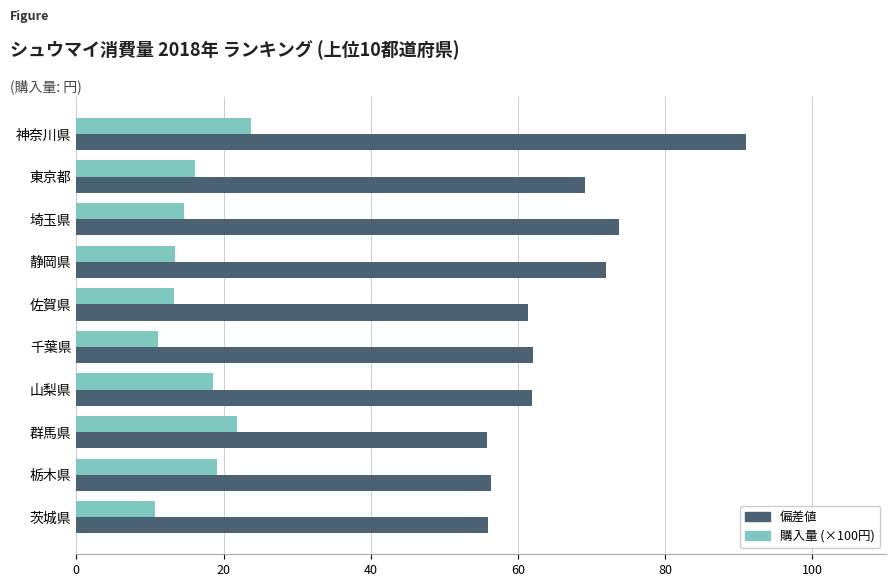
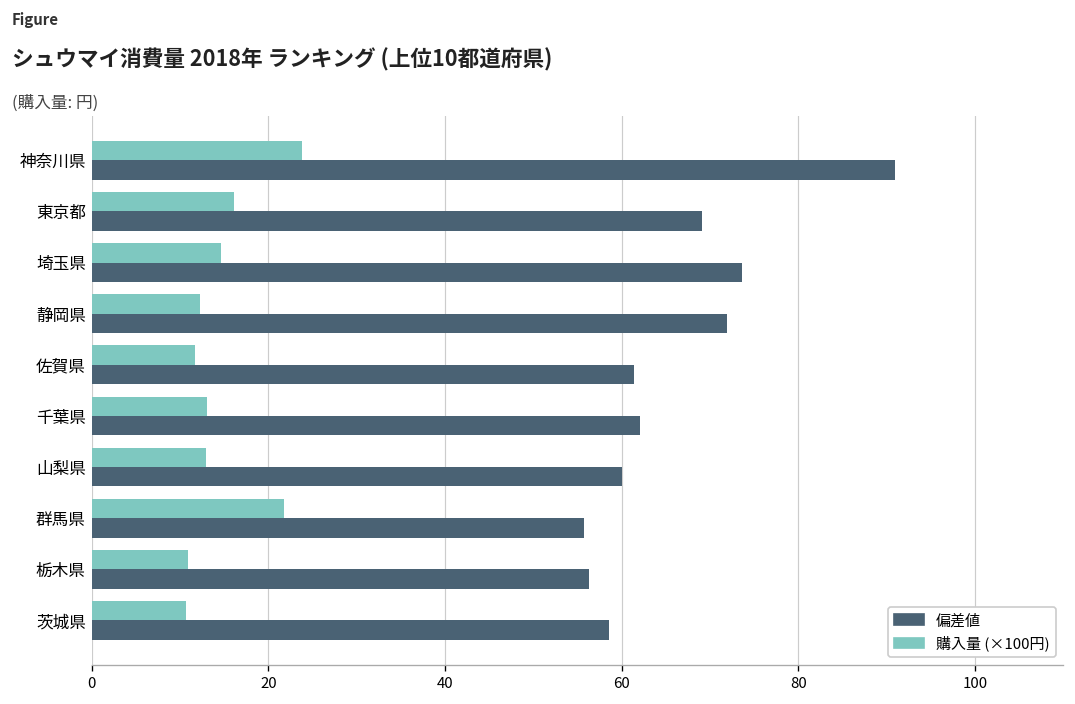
  {
    "偏差値": {
      "神奈川県": 91,
      "東京都": 69,
      "埼玉県": 74,
      "静岡県": 72,
      "佐賀県": 61,
      "千葉県": 62,
-     "山梨県": 62,
+     "山梨県": 60,
      "群馬県": 56,
      "栃木県": 56,
-     "茨城県": 56
+     "茨城県": 59
    },
    "購入量 (×100円)": {
      "神奈川県": 24,
      "東京都": 16,
      "埼玉県": 15,
-     "静岡県": 13,
-     "佐賀県": 13,
-     "千葉県": 11,
-     "山梨県": 19,
+     "静岡県": 12,
+     "佐賀県": 12,
+     "千葉県": 13,
+     "山梨県": 13,
      "群馬県": 22,
-     "栃木県": 19,
+     "栃木県": 11,
      "茨城県": 11
    }
  }
